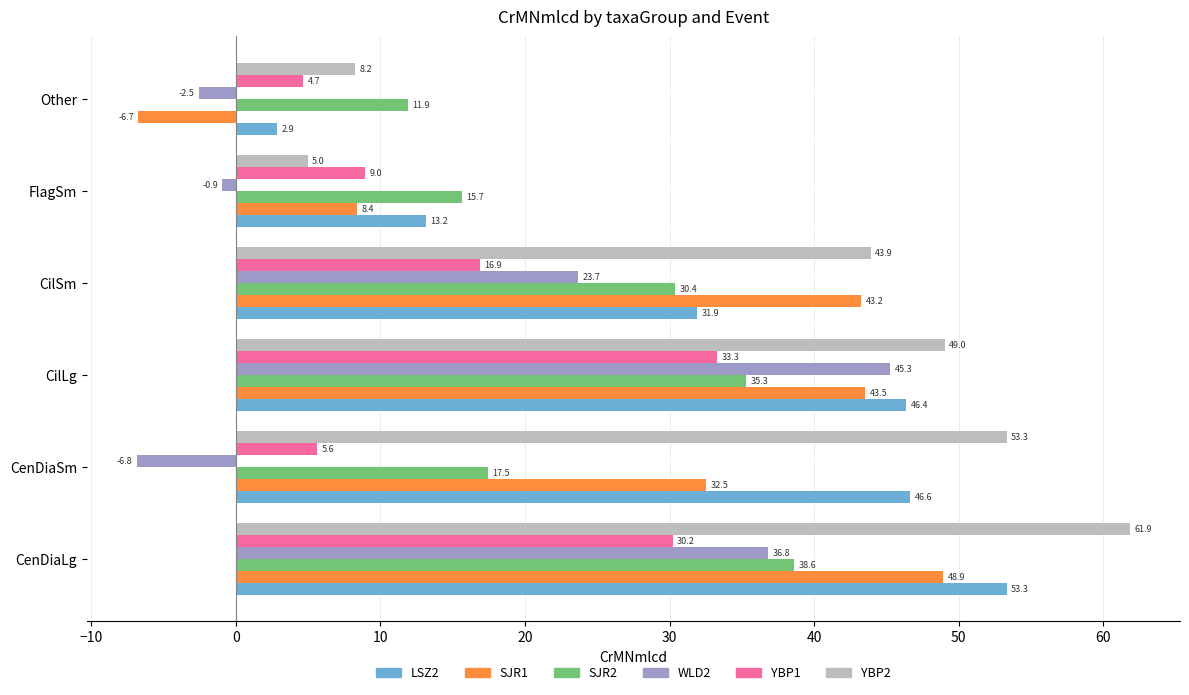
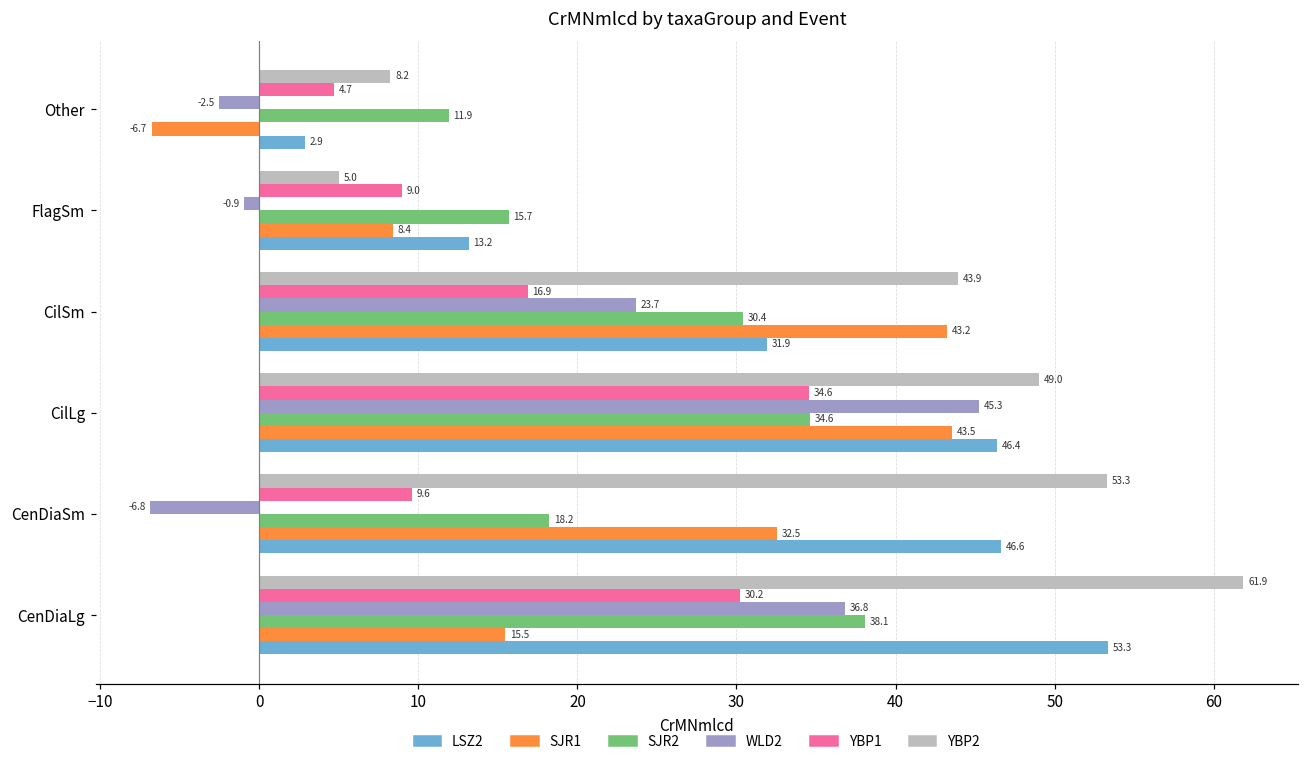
  {
    "SJR1": {
      "Other": -6.7,
      "FlagSm": 8.4,
      "CilSm": 43.2,
      "CilLg": 43.5,
      "CenDiaSm": 32.5,
-     "CenDiaLg": 48.9
+     "CenDiaLg": 15.5
    },
    "SJR2": {
      "Other": 11.9,
      "FlagSm": 15.7,
      "CilSm": 30.4,
-     "CilLg": 35.3,
-     "CenDiaSm": 17.5,
-     "CenDiaLg": 38.6
+     "CilLg": 34.6,
+     "CenDiaSm": 18.2,
+     "CenDiaLg": 38.1
    },
    "YBP1": {
      "Other": 4.7,
      "FlagSm": 9.0,
      "CilSm": 16.9,
-     "CilLg": 33.3,
-     "CenDiaSm": 5.6,
+     "CilLg": 34.6,
+     "CenDiaSm": 9.6,
      "CenDiaLg": 30.2
    }
  }
